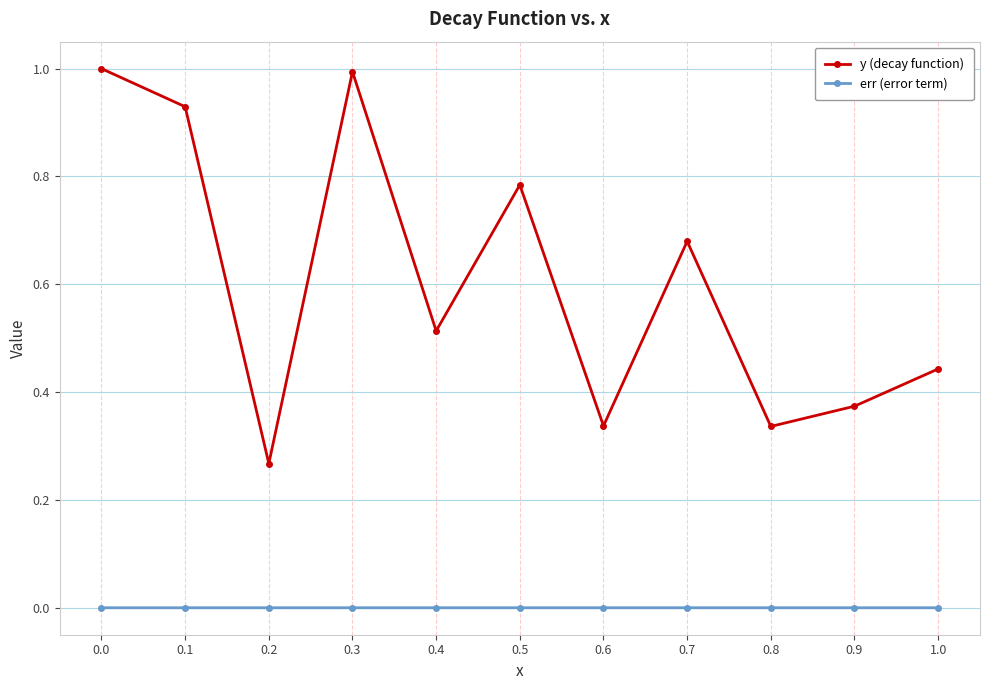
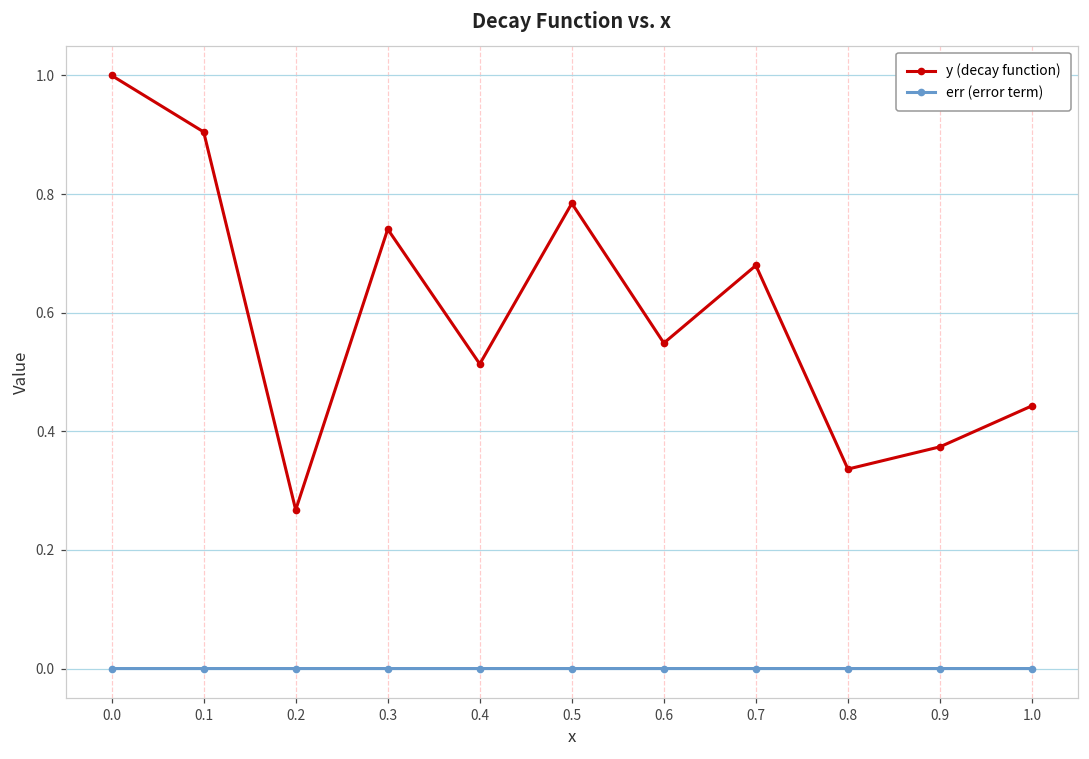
  {
    "y (decay function)": {
      "0.0": 1.00,
-     "0.1": 0.93,
+     "0.1": 0.90,
      "0.2": 0.27,
-     "0.3": 0.99,
+     "0.3": 0.74,
      "0.4": 0.51,
      "0.5": 0.78,
-     "0.6": 0.34,
+     "0.6": 0.55,
      "0.7": 0.68,
      "0.8": 0.34,
      "0.9": 0.37,
      "1.0": 0.44
    },
    "err (error term)": {
      "0.0": 0.00,
      "0.1": 0.00,
      "0.2": 0.00,
      "0.3": 0.00,
      "0.4": 0.00,
      "0.5": 0.00,
      "0.6": 0.00,
      "0.7": 0.00,
      "0.8": 0.00,
      "0.9": 0.00,
      "1.0": 0.00
    }
  }
